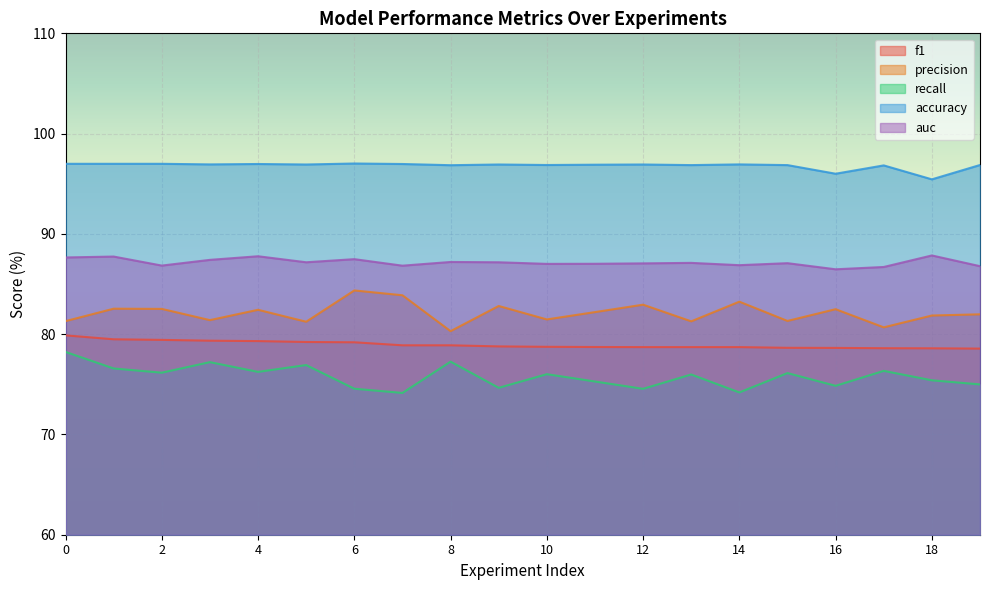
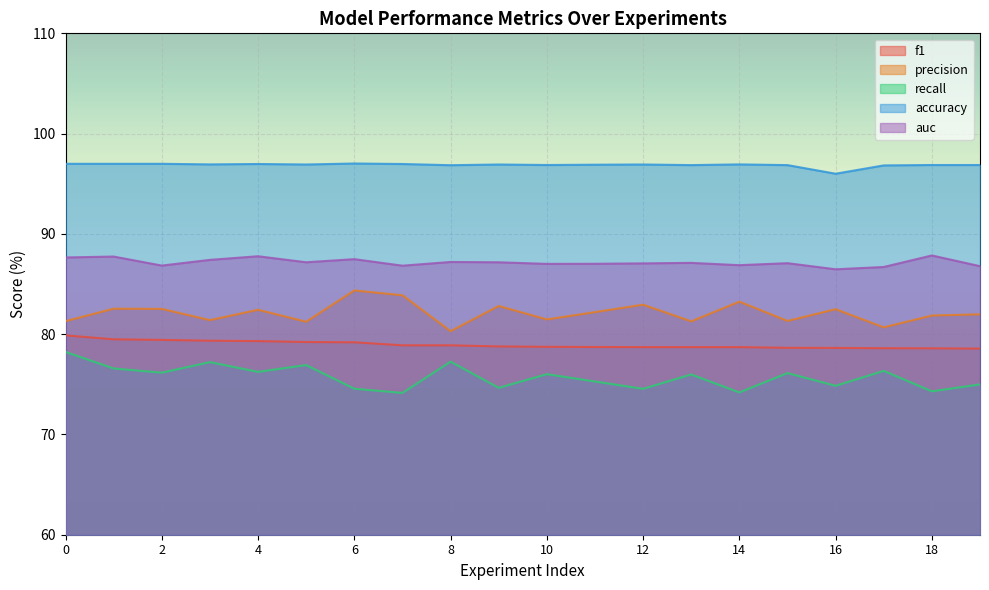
  {
    "recall": {
      "0": 78.2,
      "2": 76.2,
      "4": 76.2,
      "6": 74.6,
      "8": 77.3,
      "10": 76.0,
      "12": 74.6,
      "14": 74.2,
      "16": 74.9,
-     "18": 75.4
+     "18": 74.3
    },
    "accuracy": {
      "0": 97.0,
      "2": 97.0,
      "4": 97.0,
      "6": 97.0,
      "8": 96.9,
      "10": 96.9,
      "12": 96.9,
      "14": 96.9,
      "16": 96.0,
-     "18": 95.4
+     "18": 96.9
    },
    "auc": {
      "0": 87.7,
      "2": 86.8,
      "4": 87.8,
      "6": 87.5,
      "8": 87.2,
      "10": 87.0,
      "12": 87.1,
      "14": 86.9,
      "16": 86.5,
      "18": 87.9
    }
  }
